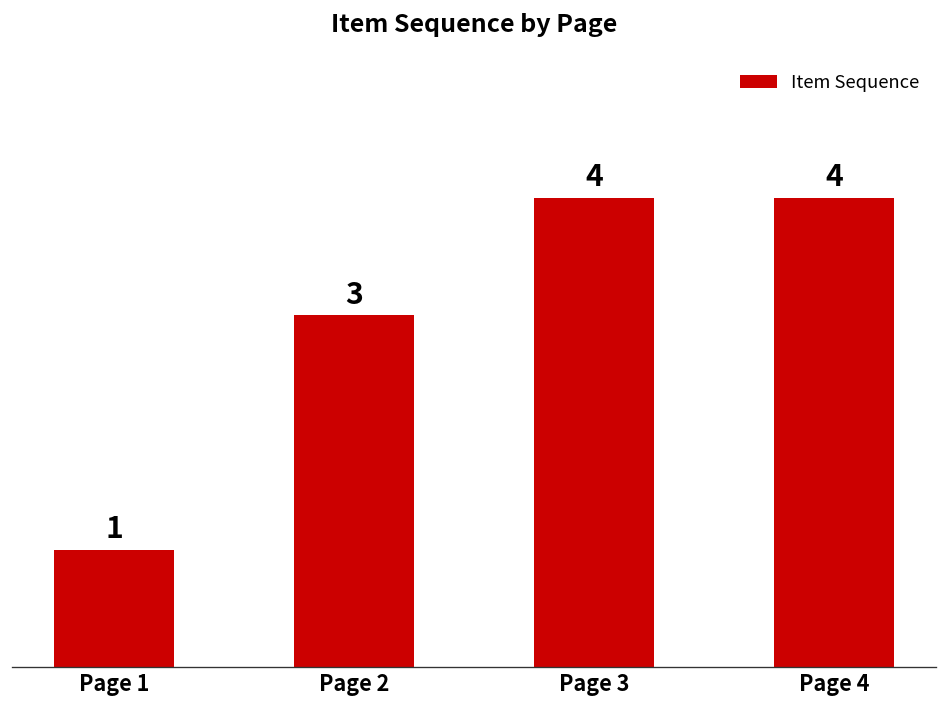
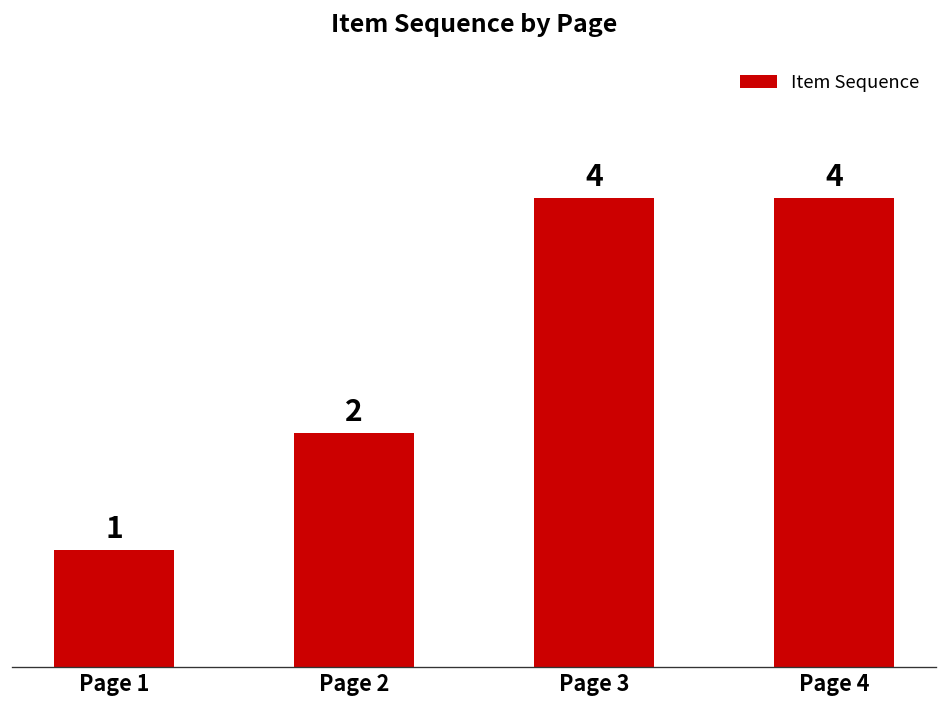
  {
    "Page 1": 1,
-   "Page 2": 3,
+   "Page 2": 2,
    "Page 3": 4,
    "Page 4": 4
  }
